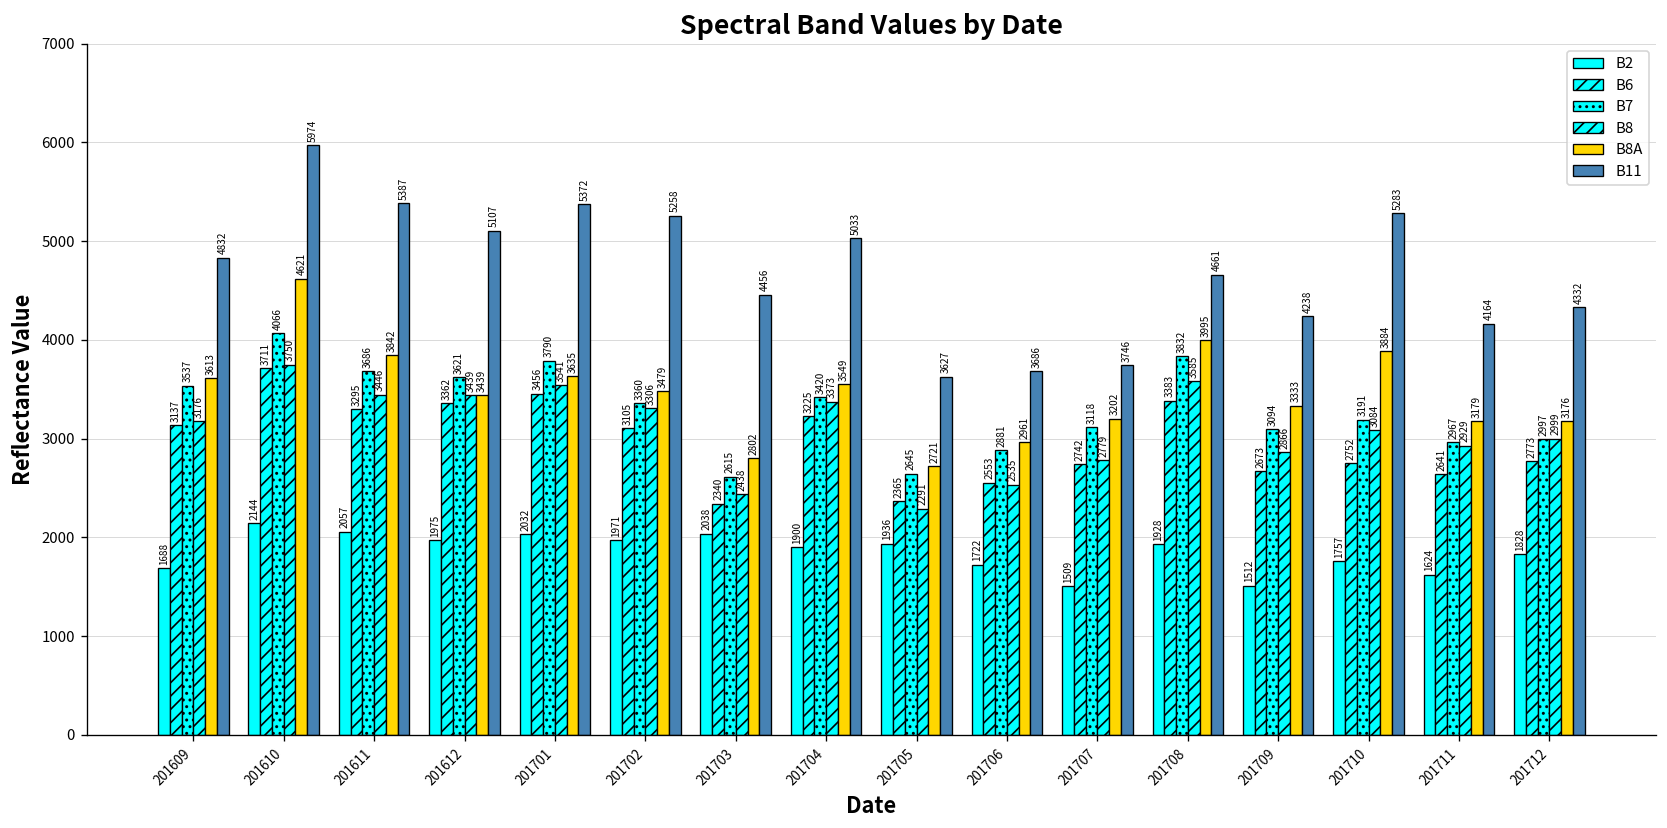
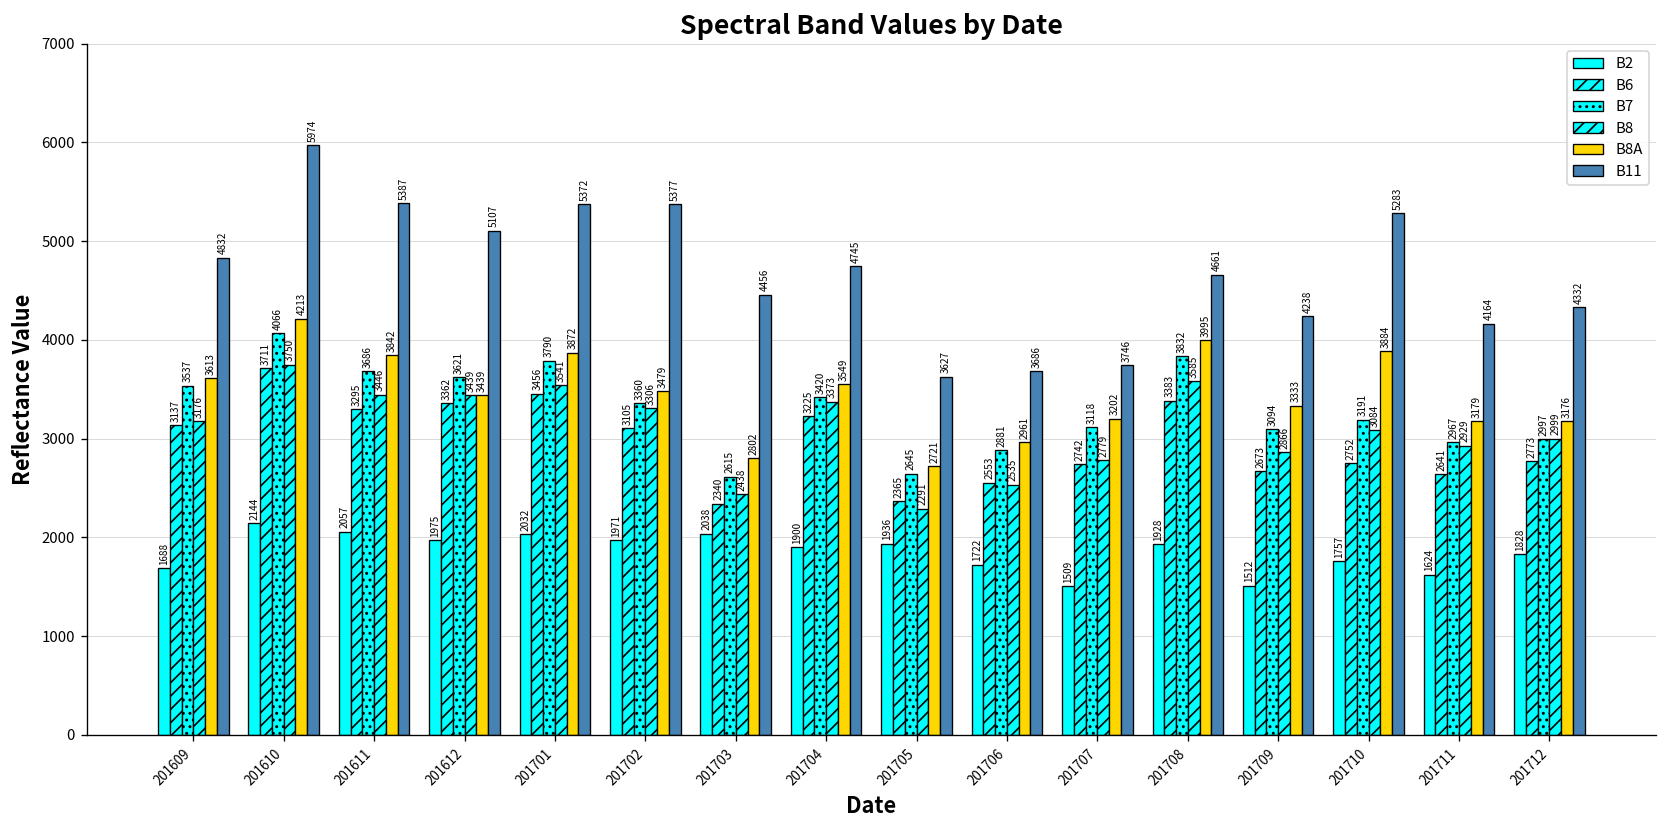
  {
    "B8A": {
      "201609": 3613,
-     "201610": 4621,
+     "201610": 4213,
      "201611": 3842,
      "201612": 3439,
-     "201701": 3635,
+     "201701": 3872,
      "201702": 3479,
      "201703": 2802,
      "201704": 3549,
      "201705": 2721,
      "201706": 2961,
      "201707": 3202,
      "201708": 3995,
      "201709": 3333,
      "201710": 3884,
      "201711": 3179,
      "201712": 3176
    },
    "B11": {
      "201609": 4832,
      "201610": 5974,
      "201611": 5387,
      "201612": 5107,
      "201701": 5372,
-     "201702": 5258,
+     "201702": 5377,
      "201703": 4456,
-     "201704": 5033,
+     "201704": 4745,
      "201705": 3627,
      "201706": 3686,
      "201707": 3746,
      "201708": 4661,
      "201709": 4238,
      "201710": 5283,
      "201711": 4164,
      "201712": 4332
    }
  }
